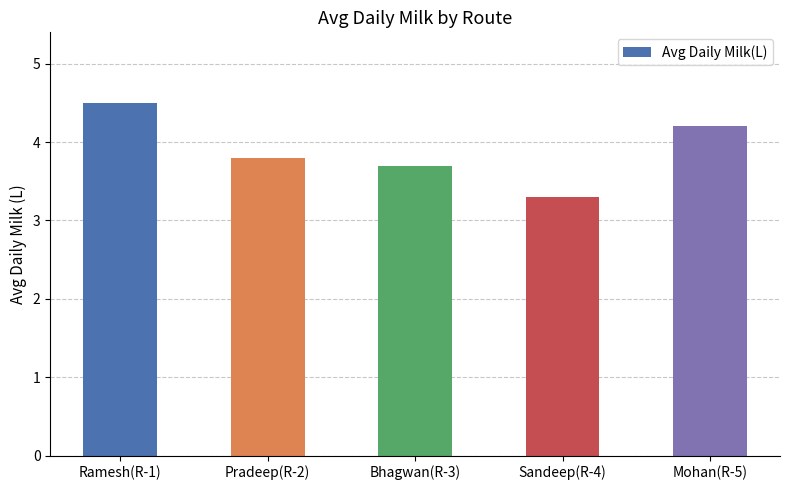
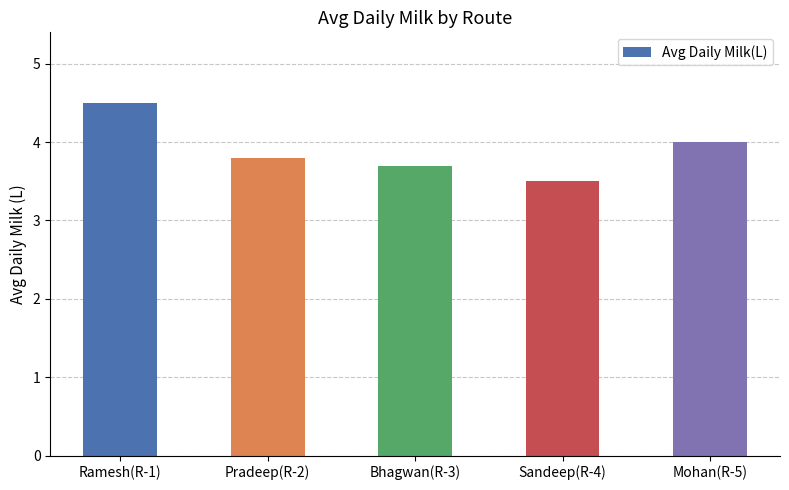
  {
    "Ramesh(R-1)": 4.5,
    "Pradeep(R-2)": 3.8,
    "Bhagwan(R-3)": 3.7,
-   "Sandeep(R-4)": 3.3,
-   "Mohan(R-5)": 4.2
+   "Sandeep(R-4)": 3.5,
+   "Mohan(R-5)": 4.0
  }
